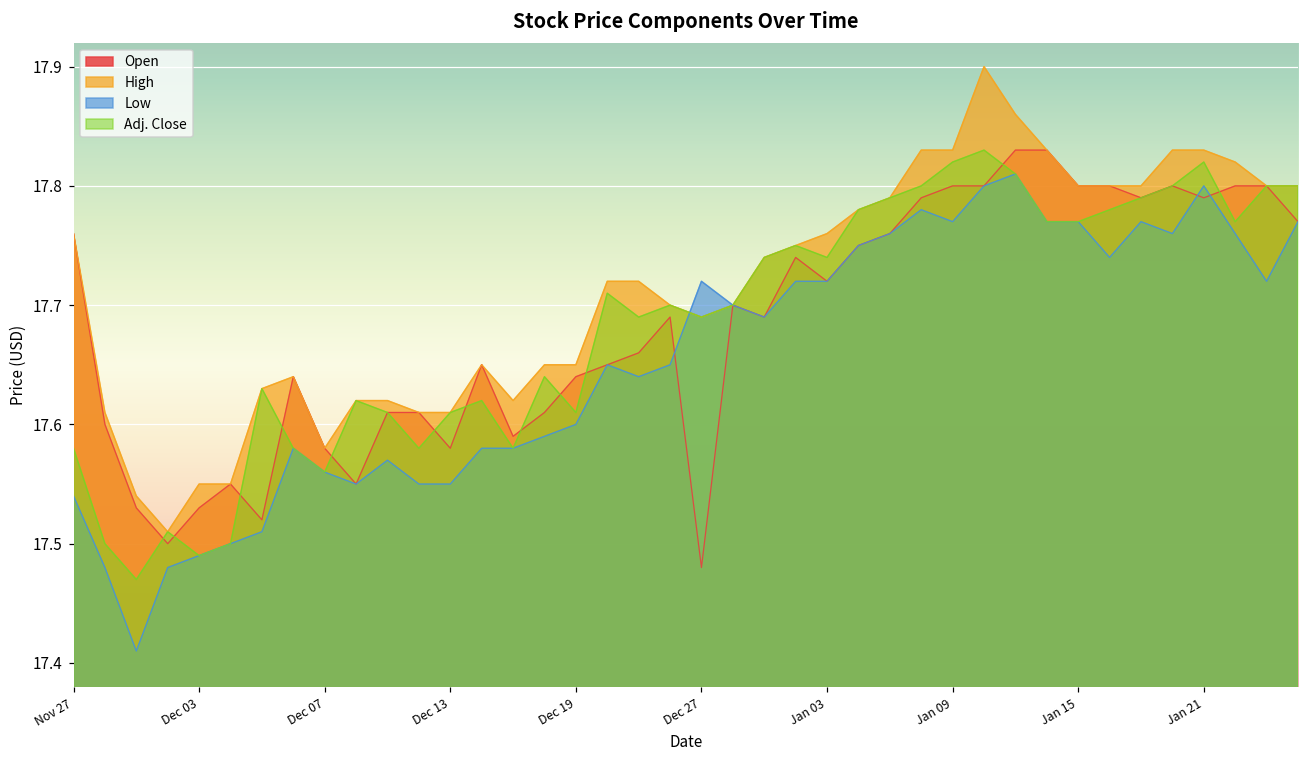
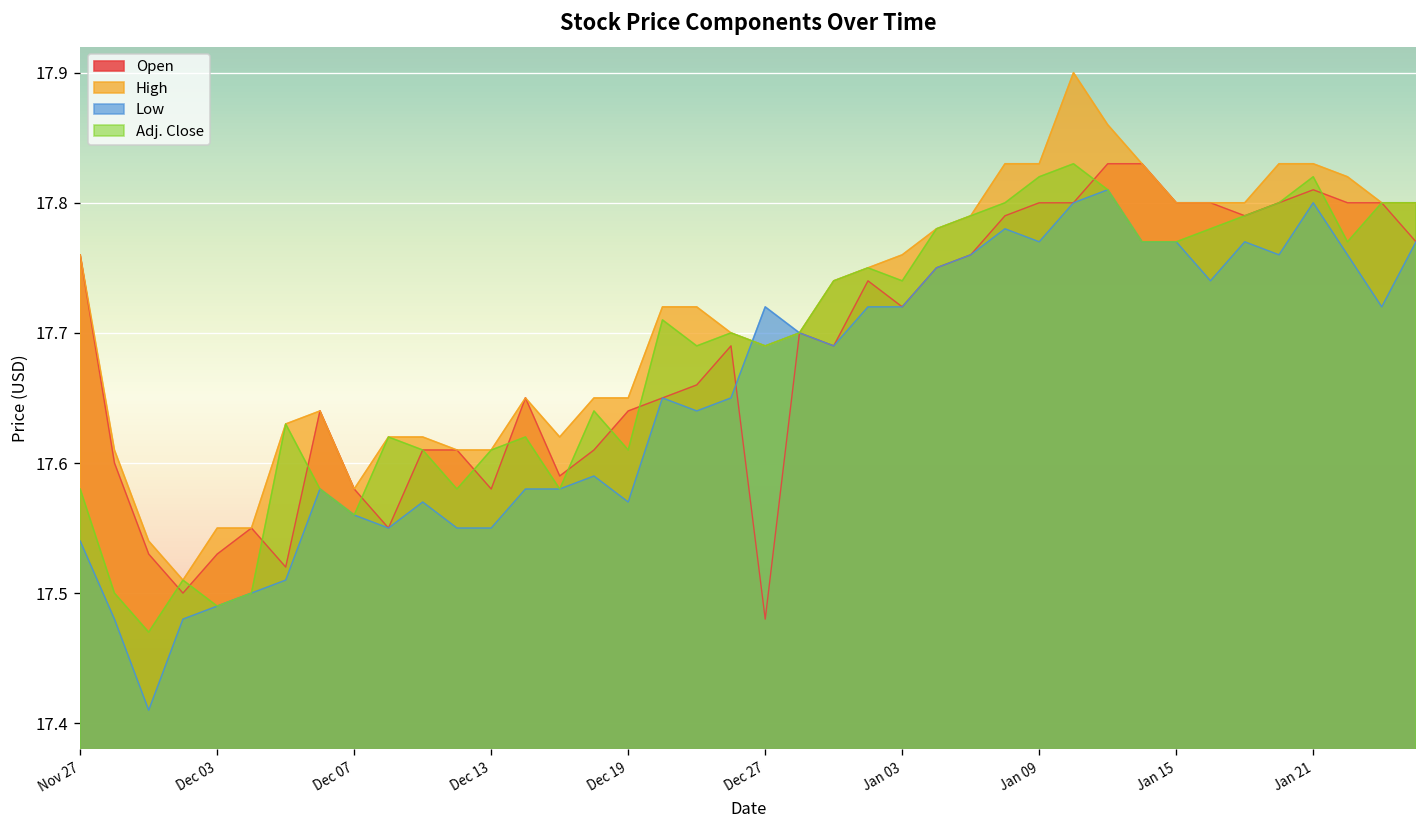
  {
    "Open": {
      "Dec 03": 17.53,
      "Dec 13": 17.58,
      "Dec 19": 17.64,
      "Dec 27": 17.48,
      "Jan 09": 17.80,
-     "Jan 21": 17.79
+     "Jan 21": 17.81
    },
    "High": {
      "Dec 03": 17.55,
      "Dec 19": 17.65,
      "Jan 03": 17.76,
      "Jan 09": 17.83,
      "Jan 21": 17.83
    },
    "Low": {
      "Nov 27": 17.54,
      "Dec 13": 17.55,
-     "Dec 19": 17.60,
+     "Dec 19": 17.57,
      "Dec 27": 17.72,
      "Jan 09": 17.77,
      "Jan 21": 17.80
    },
    "Adj. Close": {
      "Nov 27": 17.58,
      "Dec 19": 17.61,
      "Jan 03": 17.74,
      "Jan 09": 17.82,
      "Jan 21": 17.82
    }
  }
